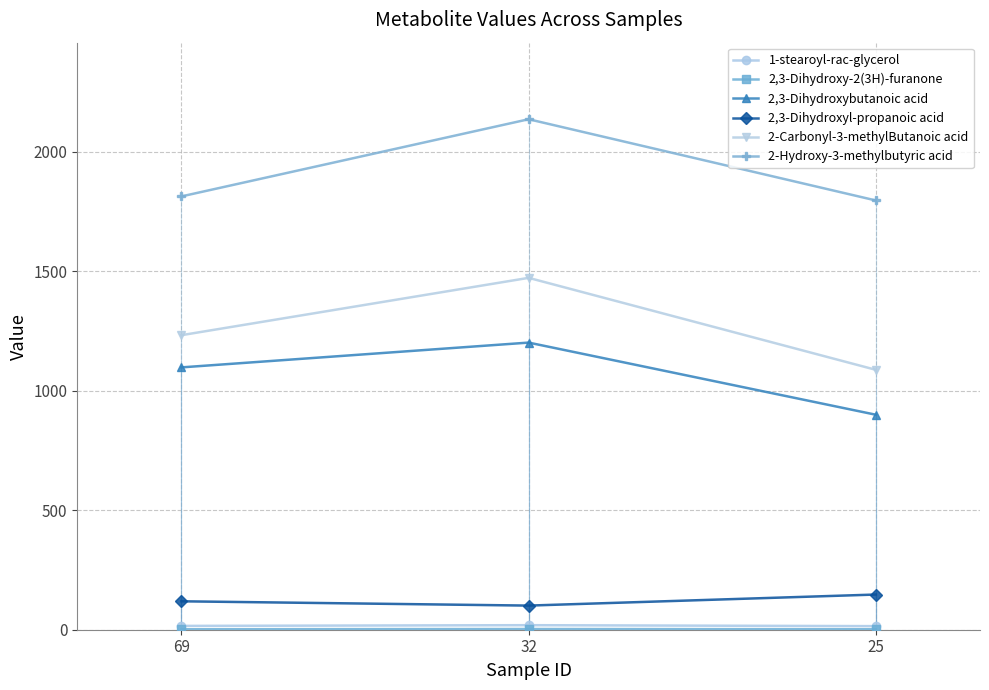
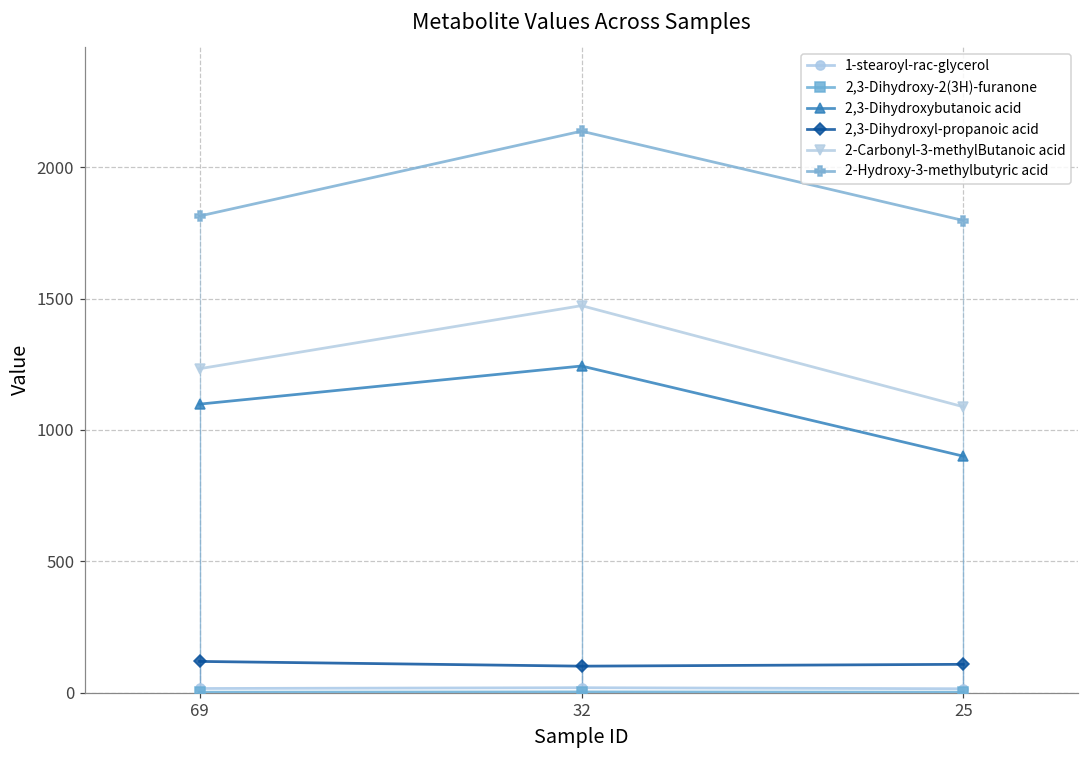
  {
    "2,3-Dihydroxybutanoic acid": {
      "69": 1100,
-     "32": 1200,
+     "32": 1240,
      "25": 900
    },
    "2,3-Dihydroxyl-propanoic acid": {
      "69": 120,
      "32": 100,
-     "25": 150
+     "25": 110
    }
  }
